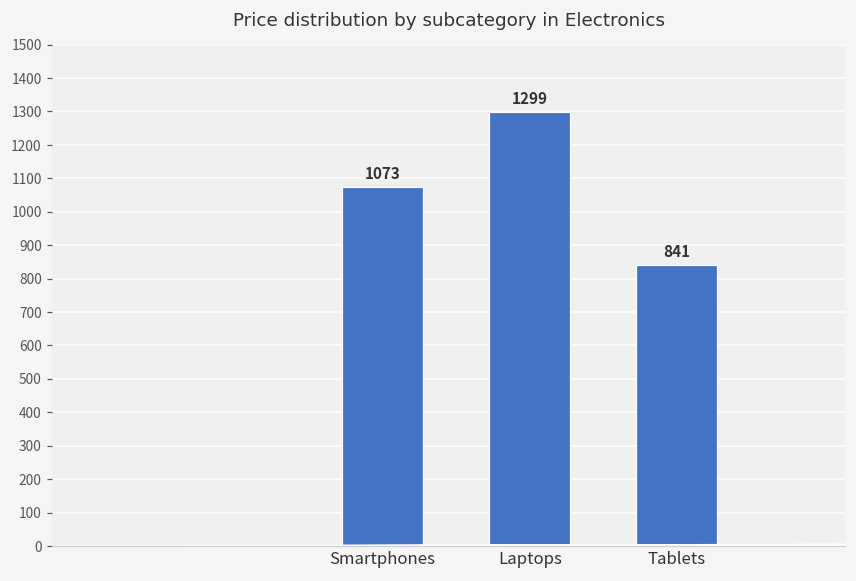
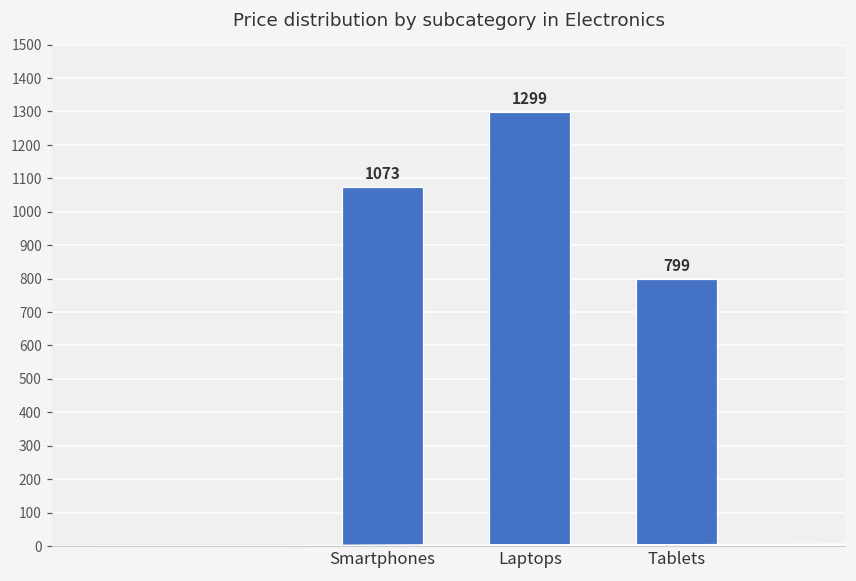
  {
    "Smartphones": 1073,
    "Laptops": 1299,
-   "Tablets": 841
+   "Tablets": 799
  }
